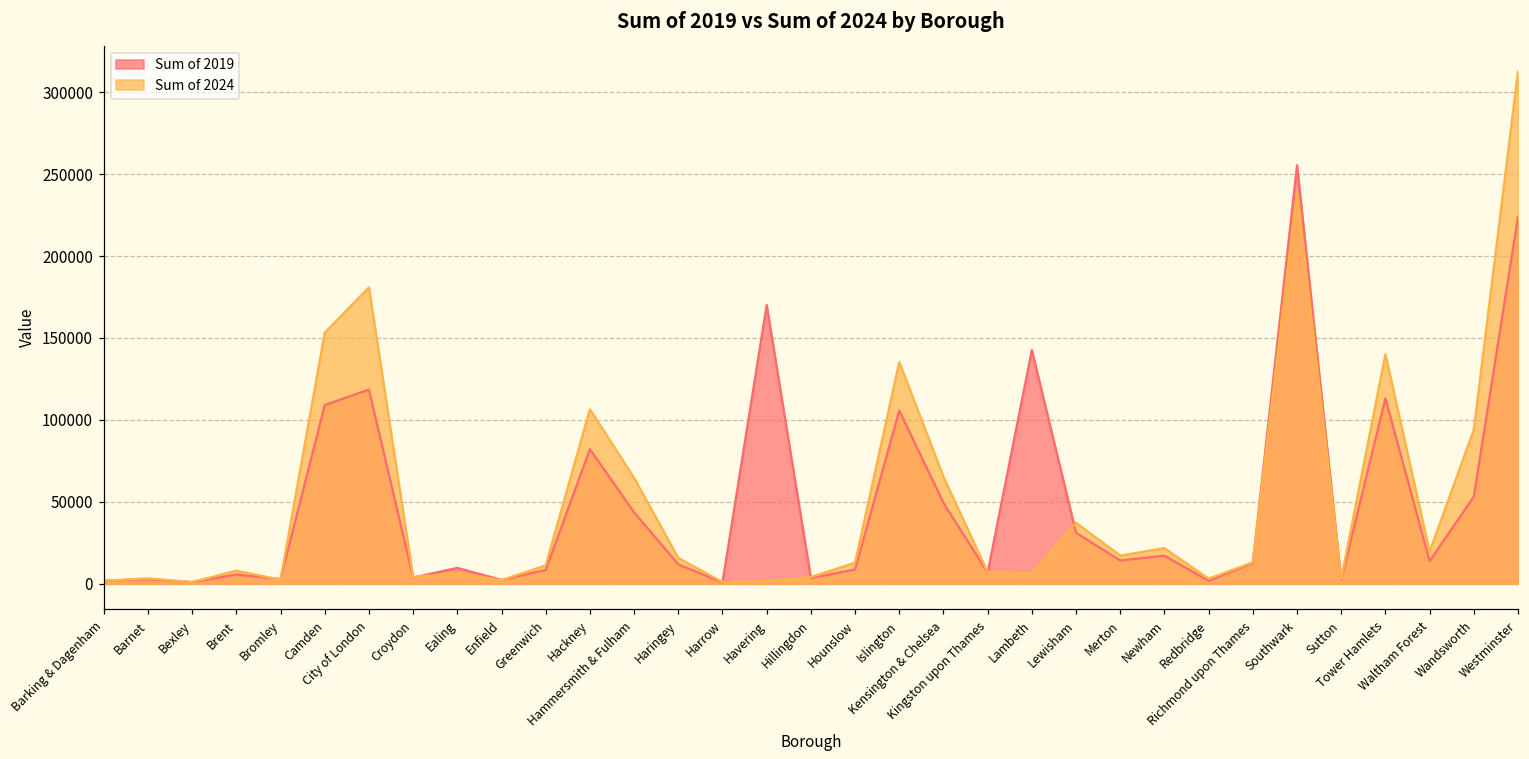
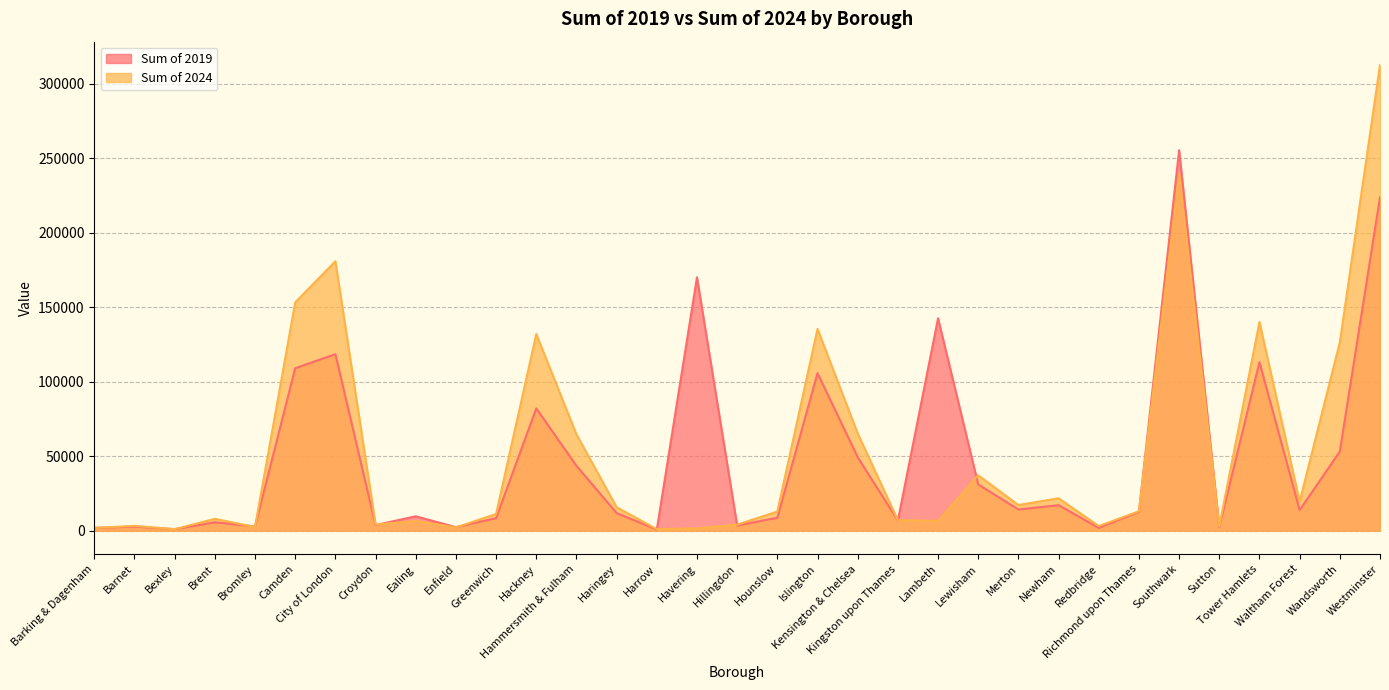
  {
    "Sum of 2019": {
      "Brent": 6000,
      "Camden": 109000,
      "City of London": 118000,
      "Ealing": 10000,
      "Greenwich": 8000,
      "Hackney": 82000,
      "Hammersmith & Fulham": 44000,
      "Haringey": 12000,
      "Havering": 170000,
      "Hounslow": 9000,
      "Islington": 106000,
      "Kensington & Chelsea": 49000,
      "Lambeth": 143000,
      "Lewisham": 31000,
      "Merton": 14000,
      "Newham": 17000,
      "Southwark": 255000,
      "Tower Hamlets": 113000,
      "Waltham Forest": 14000,
      "Wandsworth": 53000,
      "Westminster": 224000
    },
    "Sum of 2024": {
      "Brent": 8000,
      "Camden": 153000,
      "City of London": 181000,
      "Ealing": 7000,
      "Greenwich": 11000,
-     "Hackney": 107000,
+     "Hackney": 132000,
      "Hammersmith & Fulham": 65000,
      "Haringey": 16000,
      "Havering": 2000,
      "Hounslow": 13000,
      "Islington": 135000,
      "Kensington & Chelsea": 65000,
      "Lambeth": 7000,
      "Lewisham": 37000,
      "Merton": 17000,
      "Newham": 22000,
      "Southwark": 239000,
      "Tower Hamlets": 140000,
      "Waltham Forest": 20000,
-     "Wandsworth": 94000,
+     "Wandsworth": 126000,
      "Westminster": 313000
    }
  }
